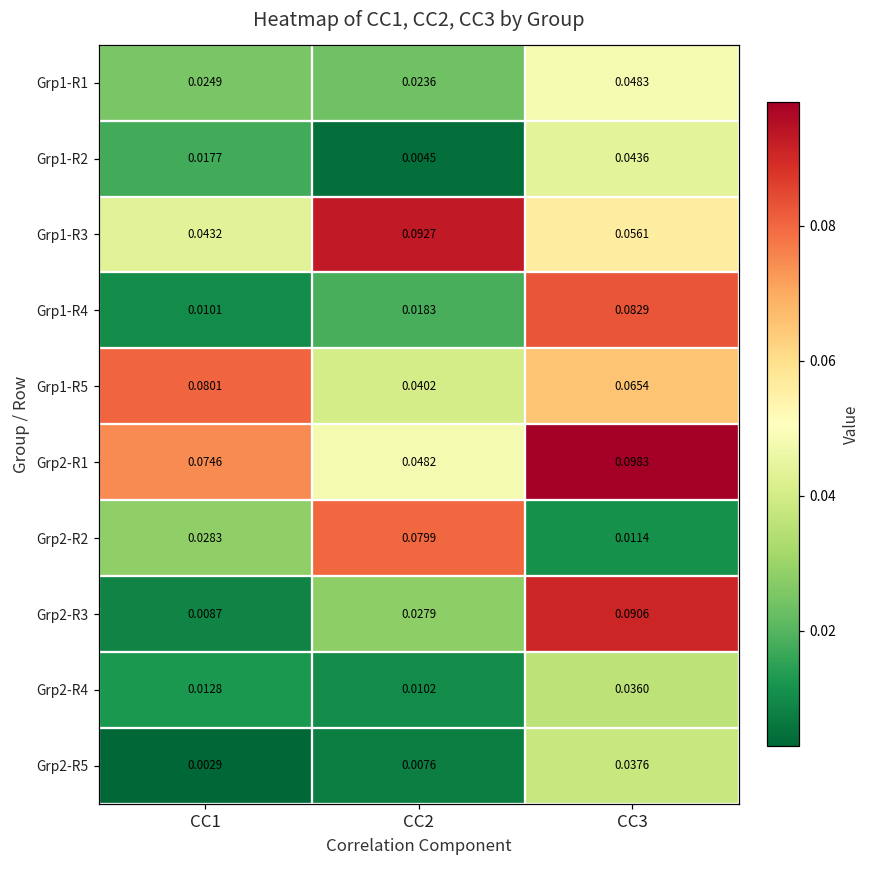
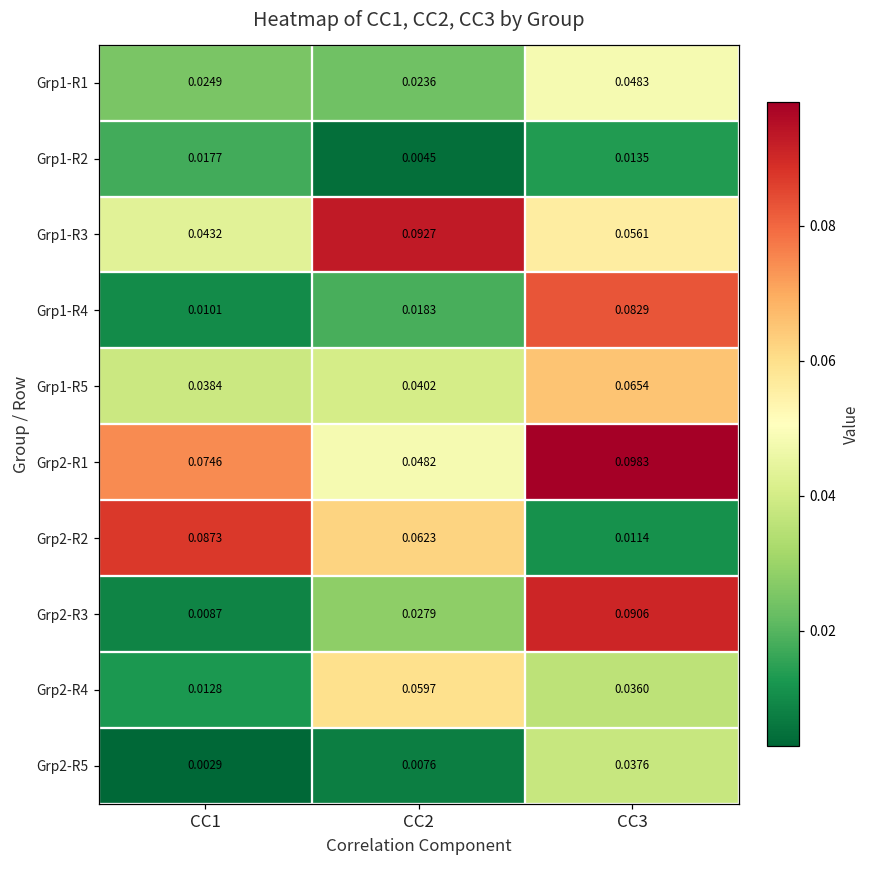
  {
    "Grp1-R1": {
      "CC1": 0.0249,
      "CC2": 0.0236,
      "CC3": 0.0483
    },
    "Grp1-R2": {
      "CC1": 0.0177,
      "CC2": 0.0045,
-     "CC3": 0.0436
+     "CC3": 0.0135
    },
    "Grp1-R3": {
      "CC1": 0.0432,
      "CC2": 0.0927,
      "CC3": 0.0561
    },
    "Grp1-R4": {
      "CC1": 0.0101,
      "CC2": 0.0183,
      "CC3": 0.0829
    },
    "Grp1-R5": {
-     "CC1": 0.0801,
+     "CC1": 0.0384,
      "CC2": 0.0402,
      "CC3": 0.0654
    },
    "Grp2-R1": {
      "CC1": 0.0746,
      "CC2": 0.0482,
      "CC3": 0.0983
    },
    "Grp2-R2": {
-     "CC1": 0.0283,
-     "CC2": 0.0799,
+     "CC1": 0.0873,
+     "CC2": 0.0623,
      "CC3": 0.0114
    },
    "Grp2-R3": {
      "CC1": 0.0087,
      "CC2": 0.0279,
      "CC3": 0.0906
    },
    "Grp2-R4": {
      "CC1": 0.0128,
-     "CC2": 0.0102,
+     "CC2": 0.0597,
      "CC3": 0.0360
    },
    "Grp2-R5": {
      "CC1": 0.0029,
      "CC2": 0.0076,
      "CC3": 0.0376
    }
  }
